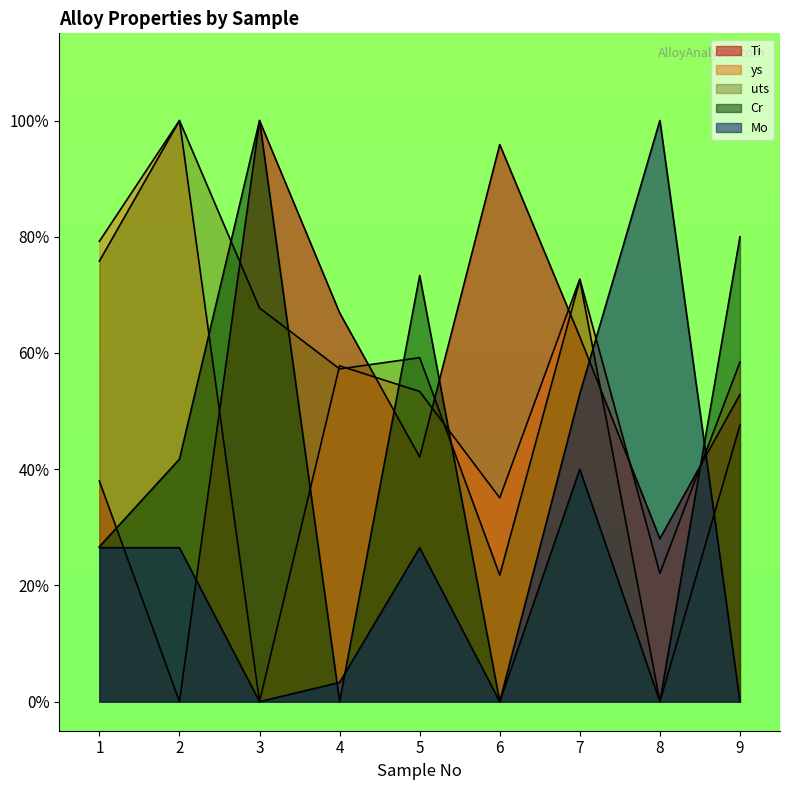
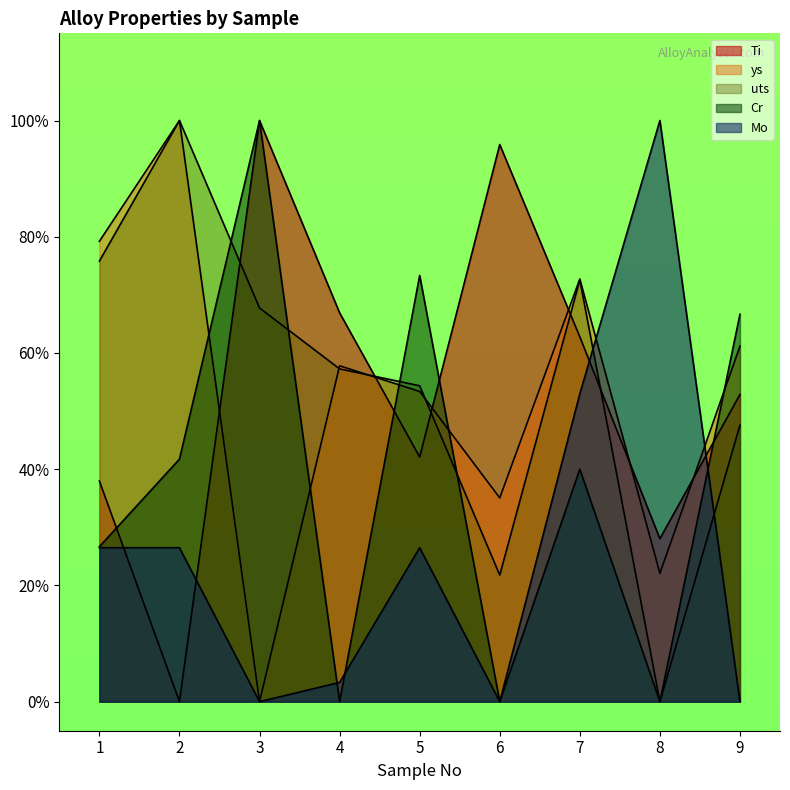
  {
    "Ti": {
      "1": "38%",
      "2": "0%",
      "4": "67%",
      "5": "42%",
      "6": "96%",
      "7": "63%",
      "8": "28%",
      "9": "53%"
    },
    "ys": {
      "1": "79%",
      "4": "58%",
      "5": "53%",
      "6": "35%",
      "8": "22%",
-     "9": "58%"
+     "9": "61%"
    },
    "uts": {
      "1": "76%",
      "3": "68%",
      "4": "57%",
-     "5": "59%",
+     "5": "54%",
      "6": "22%",
      "9": "48%"
    },
    "Cr": {
      "2": "42%",
      "4": "0%",
      "5": "73%",
      "7": "40%",
-     "9": "80%"
+     "9": "67%"
    },
    "Mo": {
      "2": "26%",
      "4": "3%",
      "5": "26%",
      "7": "53%",
      "8": "100%",
      "9": "0%"
    }
  }
